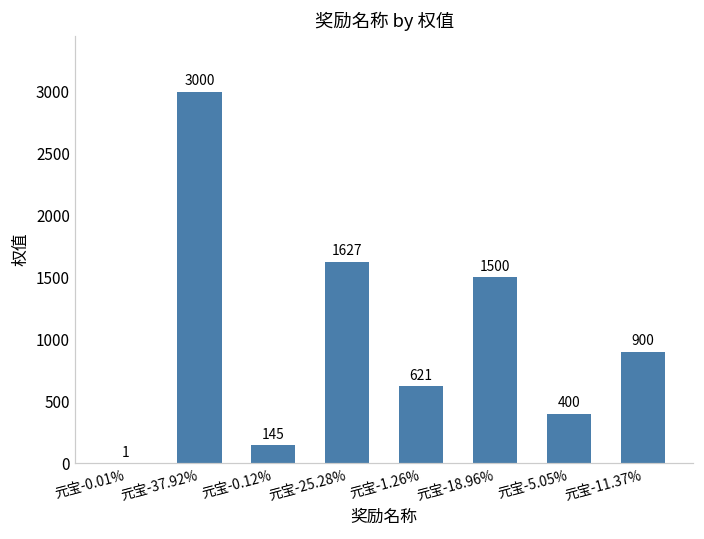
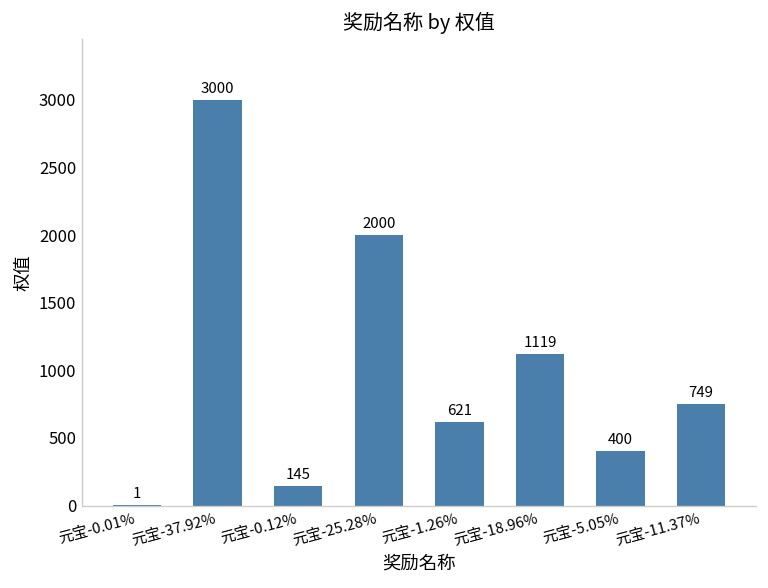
  {
    "元宝-0.01%": 1,
    "元宝-37.92%": 3000,
    "元宝-0.12%": 145,
-   "元宝-25.28%": 1627,
+   "元宝-25.28%": 2000,
    "元宝-1.26%": 621,
-   "元宝-18.96%": 1500,
+   "元宝-18.96%": 1119,
    "元宝-5.05%": 400,
-   "元宝-11.37%": 900
+   "元宝-11.37%": 749
  }
